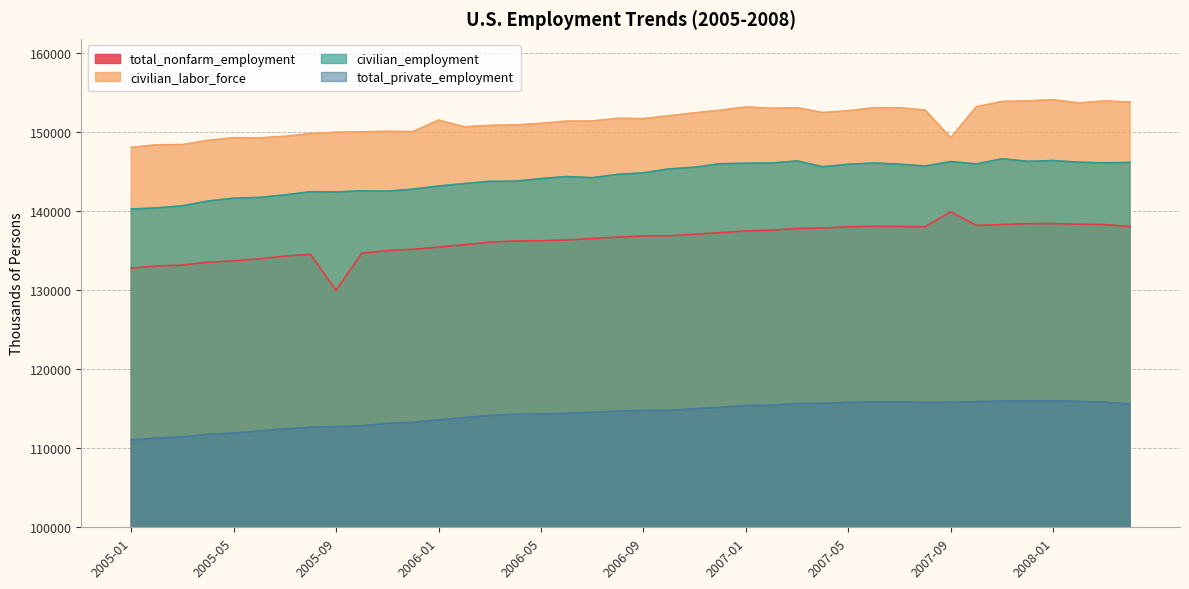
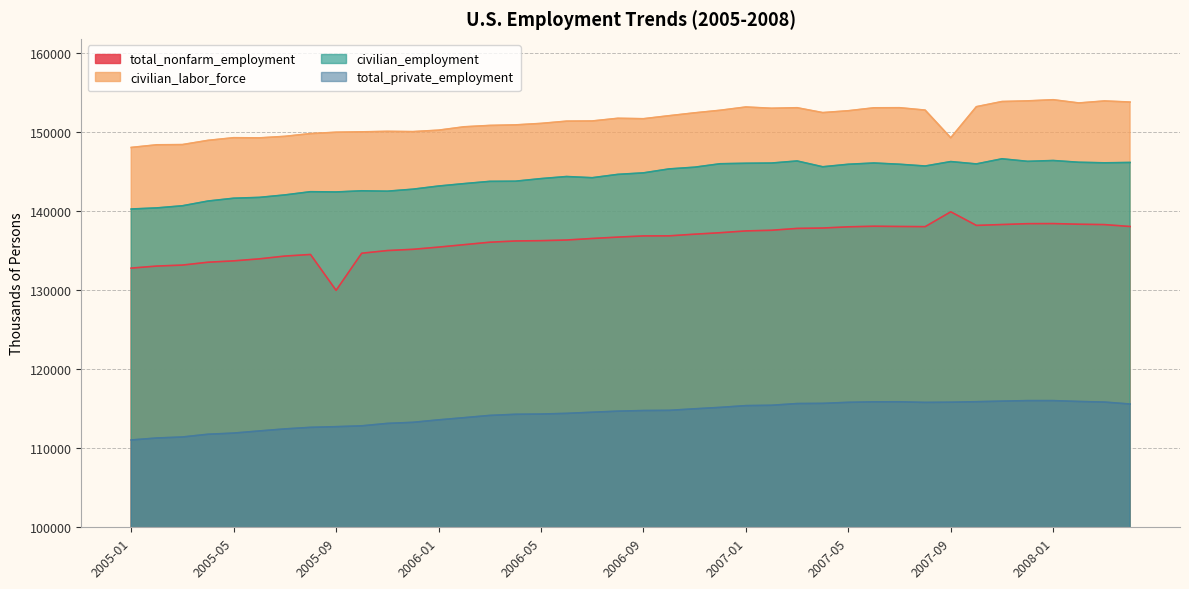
  {
    "total_nonfarm_employment": {
      "2005-01": 133000,
      "2005-05": 134000,
      "2005-09": 130000,
      "2006-01": 135000,
      "2006-05": 136000,
      "2006-09": 137000,
      "2007-01": 137000,
      "2007-05": 138000,
      "2007-09": 140000,
      "2008-01": 138000
    },
    "civilian_labor_force": {
      "2005-01": 148000,
      "2005-05": 149000,
      "2005-09": 150000,
-     "2006-01": 151000,
+     "2006-01": 150000,
      "2006-05": 151000,
      "2006-09": 152000,
      "2007-01": 153000,
      "2007-05": 153000,
      "2007-09": 149000,
      "2008-01": 154000
    }
  }
